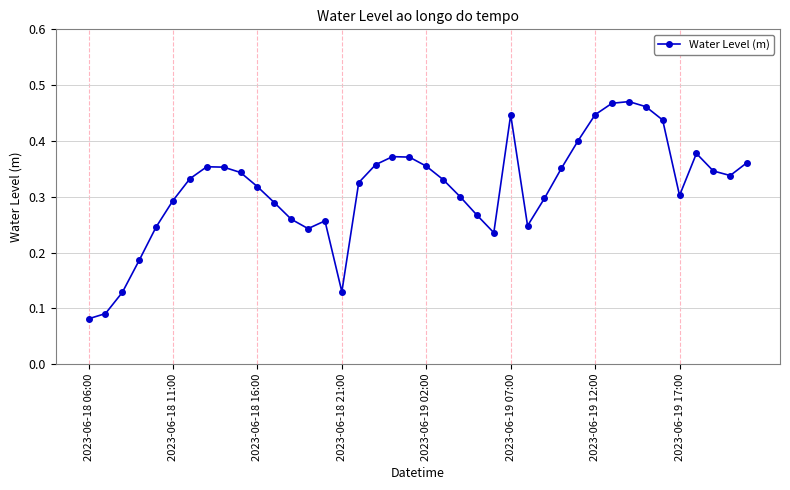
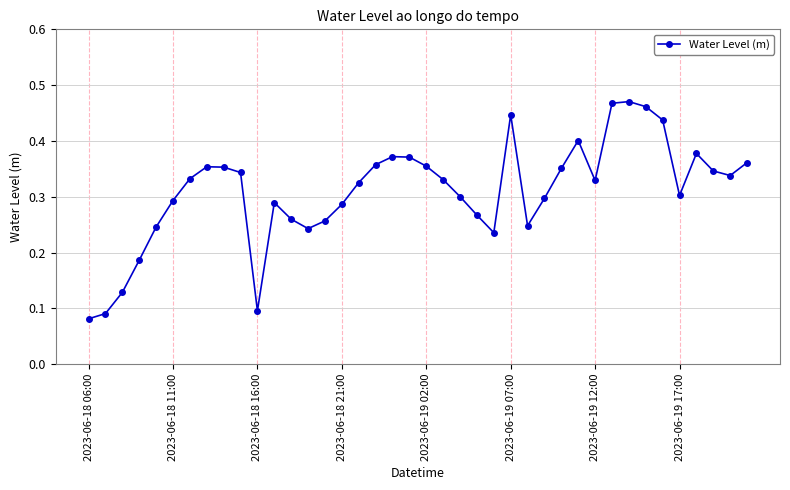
  {
    "2023-06-18 06:00": 0.08,
    "2023-06-18 11:00": 0.29,
-   "2023-06-18 16:00": 0.32,
-   "2023-06-18 21:00": 0.13,
+   "2023-06-18 16:00": 0.10,
+   "2023-06-18 21:00": 0.29,
    "2023-06-19 02:00": 0.35,
    "2023-06-19 07:00": 0.45,
-   "2023-06-19 12:00": 0.45,
+   "2023-06-19 12:00": 0.33,
    "2023-06-19 17:00": 0.30
  }
